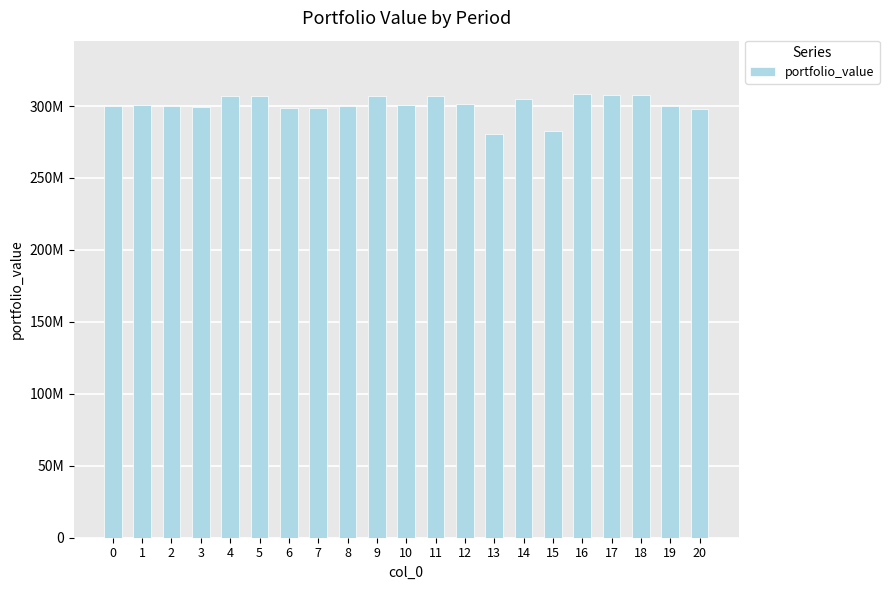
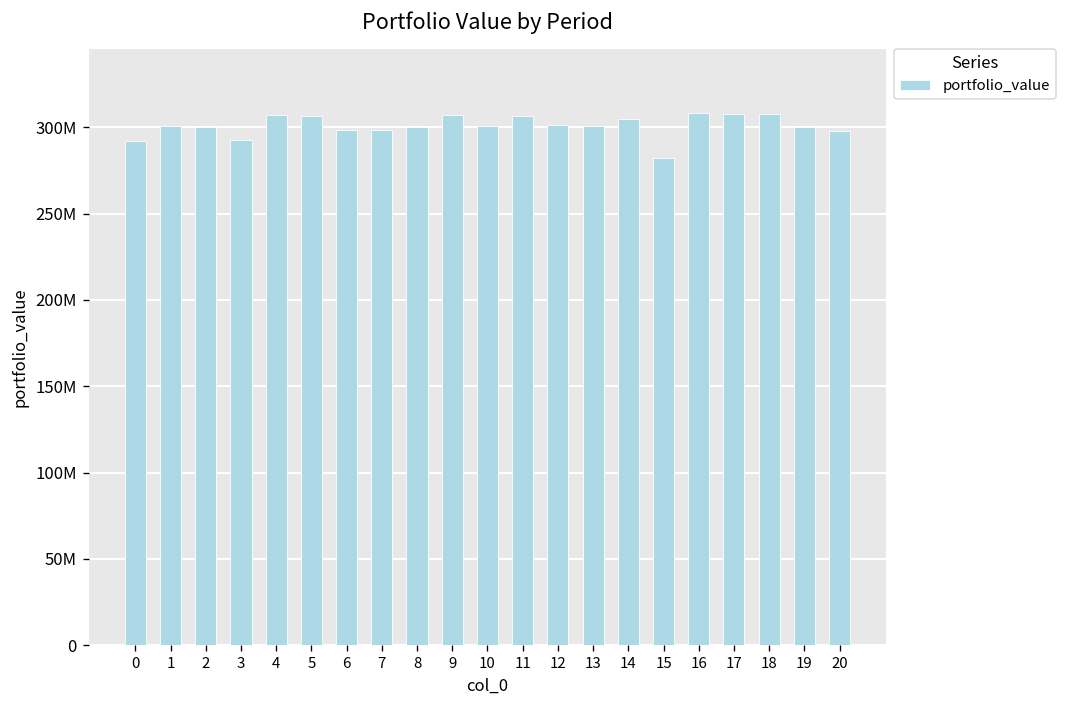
  {
-   "0": 300000000,
+   "0": 292000000,
    "1": 301000000,
    "2": 300000000,
-   "3": 299000000,
+   "3": 293000000,
    "4": 307000000,
    "5": 307000000,
    "6": 299000000,
    "7": 299000000,
    "8": 300000000,
    "9": 307000000,
    "10": 301000000,
    "11": 307000000,
    "12": 301000000,
-   "13": 281000000,
+   "13": 301000000,
    "14": 305000000,
    "15": 282000000,
    "16": 308000000,
    "17": 308000000,
    "18": 308000000,
    "19": 300000000,
    "20": 298000000
  }
